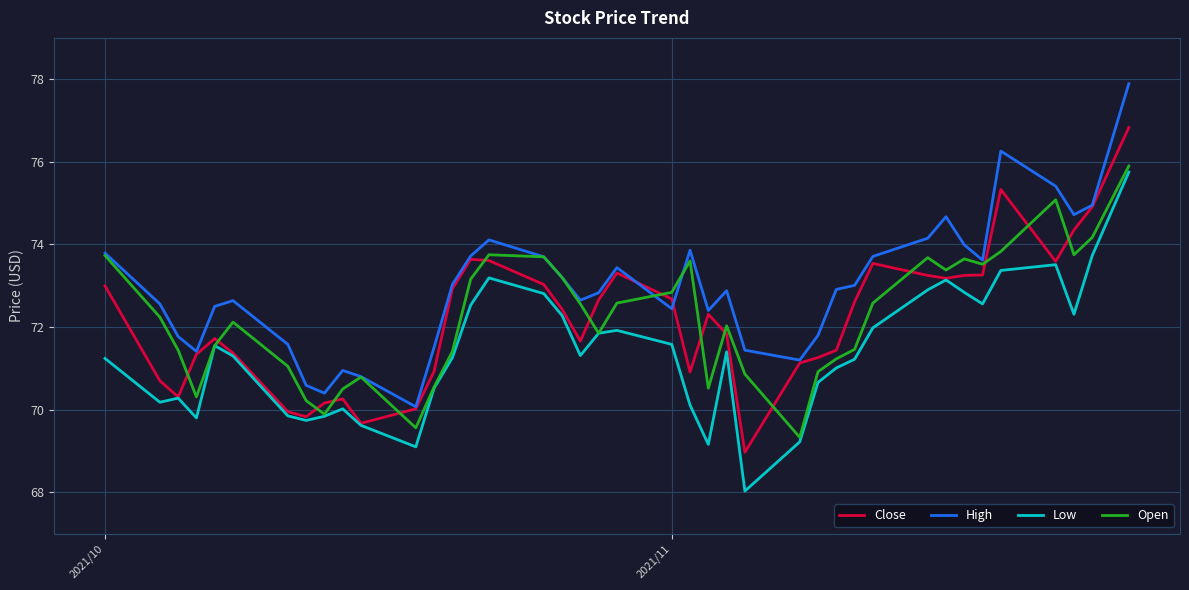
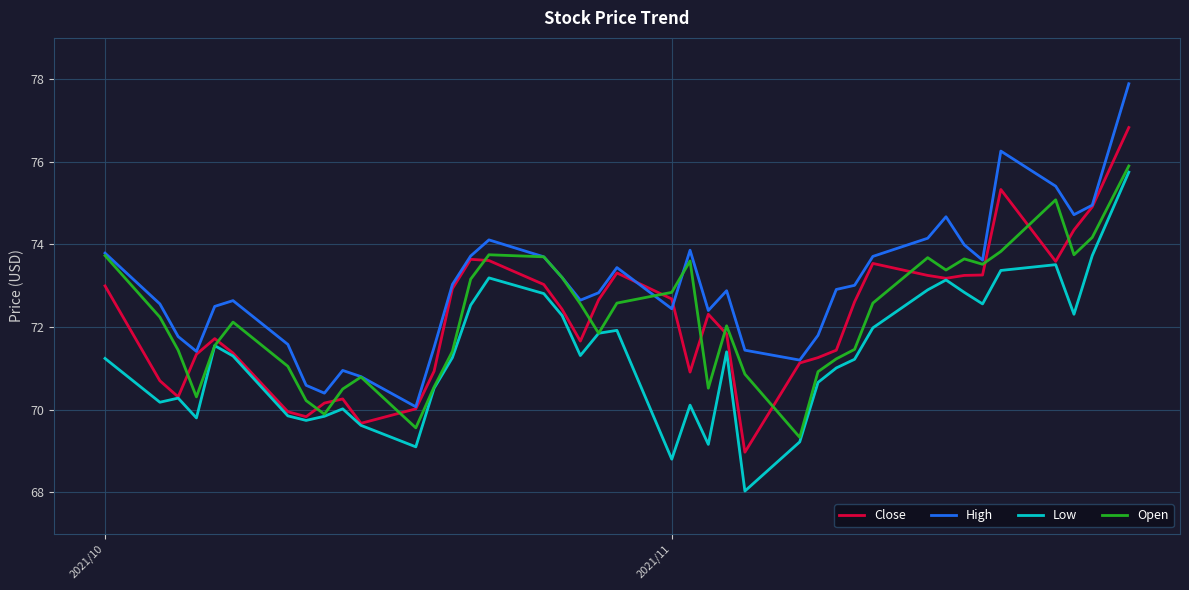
  {
    "Close": {
      "2021/10": 73.0,
      "2021/11": 72.7
    },
    "High": {
      "2021/11": 72.4
    },
    "Low": {
      "2021/10": 71.2,
-     "2021/11": 71.6
+     "2021/11": 68.8
    },
    "Open": {
      "2021/11": 72.8
    }
  }
